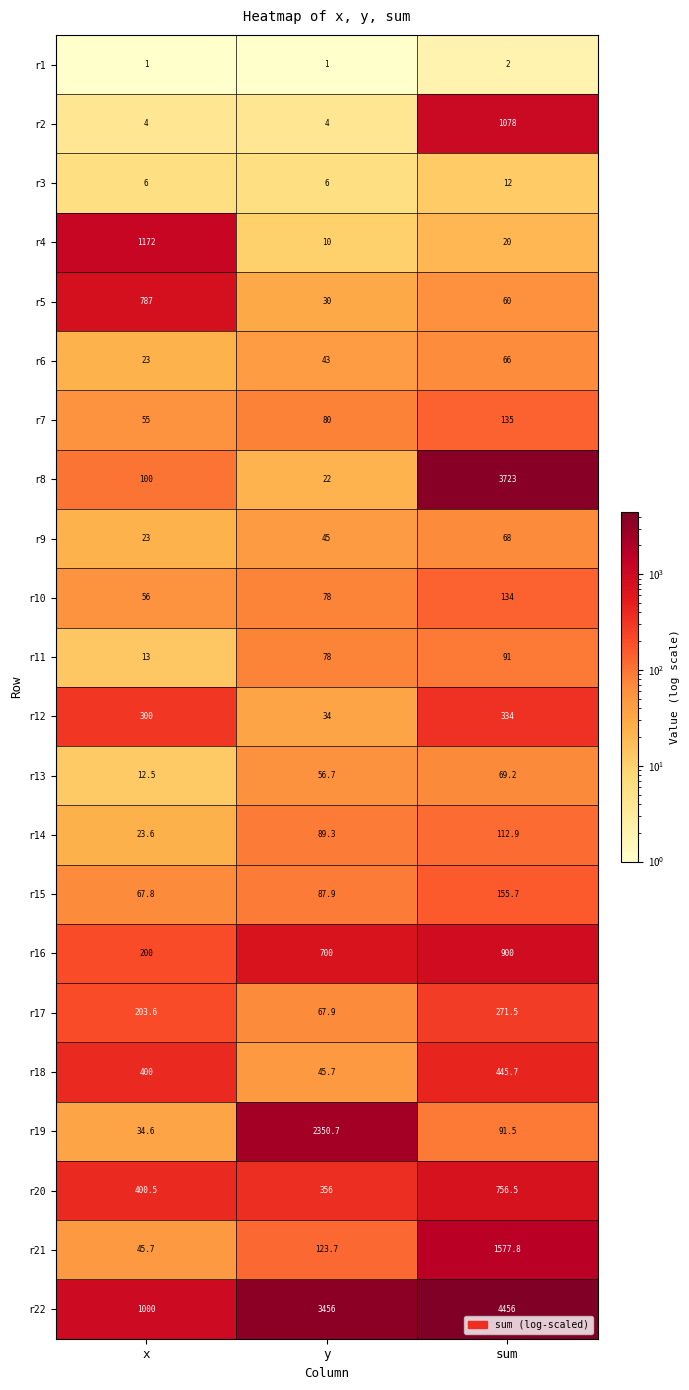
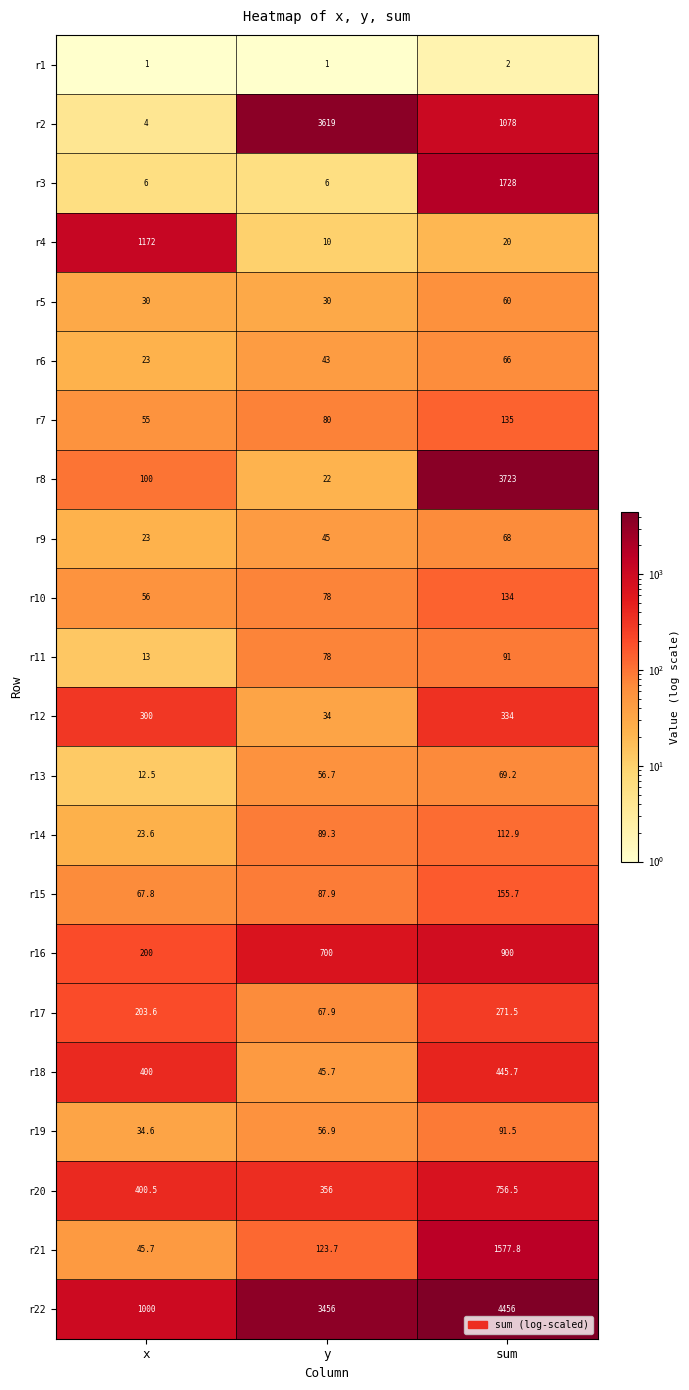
  {
    "r1": {
      "x": 1,
      "y": 1,
      "sum": 2
    },
    "r2": {
      "x": 4,
-     "y": 4,
+     "y": 3619,
      "sum": 1078
    },
    "r3": {
      "x": 6,
      "y": 6,
-     "sum": 12
+     "sum": 1728
    },
    "r4": {
      "x": 1172,
      "y": 10,
      "sum": 20
    },
    "r5": {
-     "x": 787,
+     "x": 30,
      "y": 30,
      "sum": 60
    },
    "r6": {
      "x": 23,
      "y": 43,
      "sum": 66
    },
    "r7": {
      "x": 55,
      "y": 80,
      "sum": 135
    },
    "r8": {
      "x": 100,
      "y": 22,
      "sum": 3723
    },
    "r9": {
      "x": 23,
      "y": 45,
      "sum": 68
    },
    "r10": {
      "x": 56,
      "y": 78,
      "sum": 134
    },
    "r11": {
      "x": 13,
      "y": 78,
      "sum": 91
    },
    "r12": {
      "x": 300,
      "y": 34,
      "sum": 334
    },
    "r13": {
      "x": 12.5,
      "y": 56.7,
      "sum": 69.2
    },
    "r14": {
      "x": 23.6,
      "y": 89.3,
      "sum": 112.9
    },
    "r15": {
      "x": 67.8,
      "y": 87.9,
      "sum": 155.7
    },
    "r16": {
      "x": 200,
      "y": 700,
      "sum": 900
    },
    "r17": {
      "x": 203.6,
      "y": 67.9,
      "sum": 271.5
    },
    "r18": {
      "x": 400,
      "y": 45.7,
      "sum": 445.7
    },
    "r19": {
      "x": 34.6,
-     "y": 2350.7,
+     "y": 56.9,
      "sum": 91.5
    },
    "r20": {
      "x": 400.5,
      "y": 356,
      "sum": 756.5
    },
    "r21": {
      "x": 45.7,
      "y": 123.7,
      "sum": 1577.8
    },
    "r22": {
      "x": 1000,
      "y": 3456,
      "sum": 4456
    }
  }
